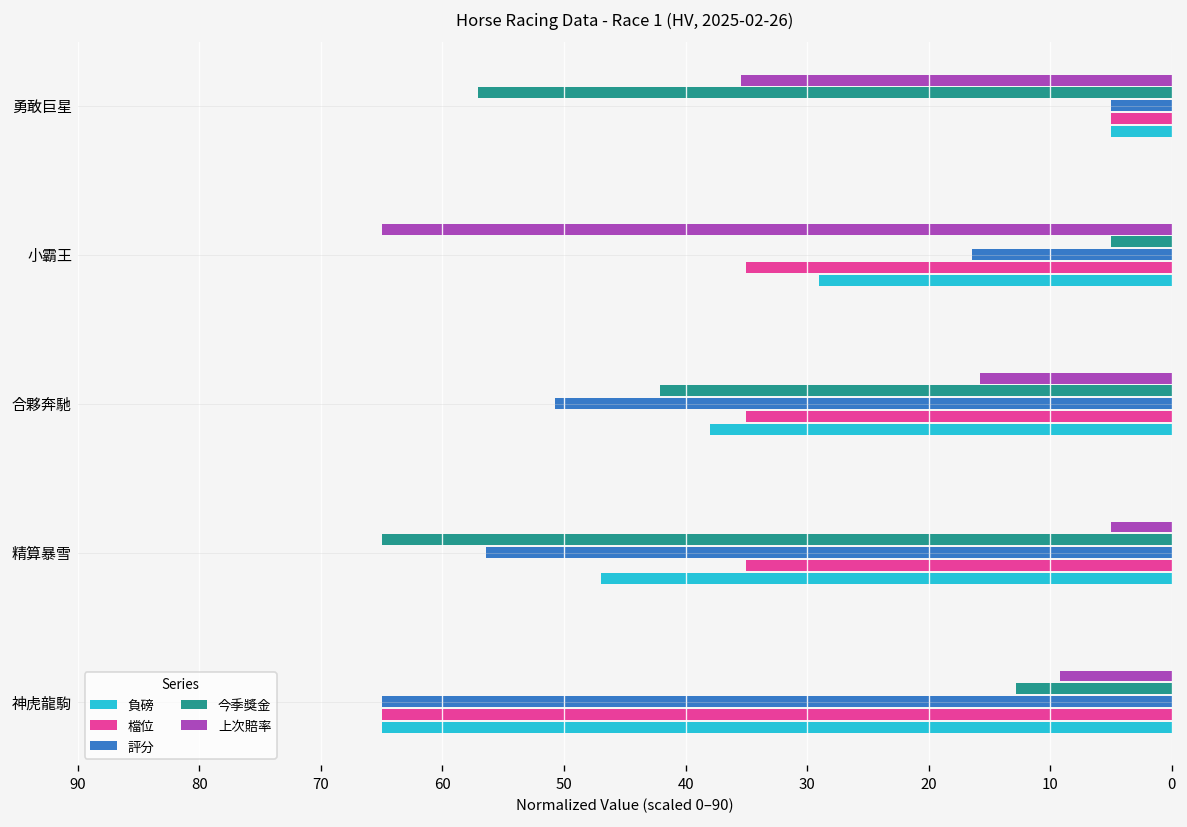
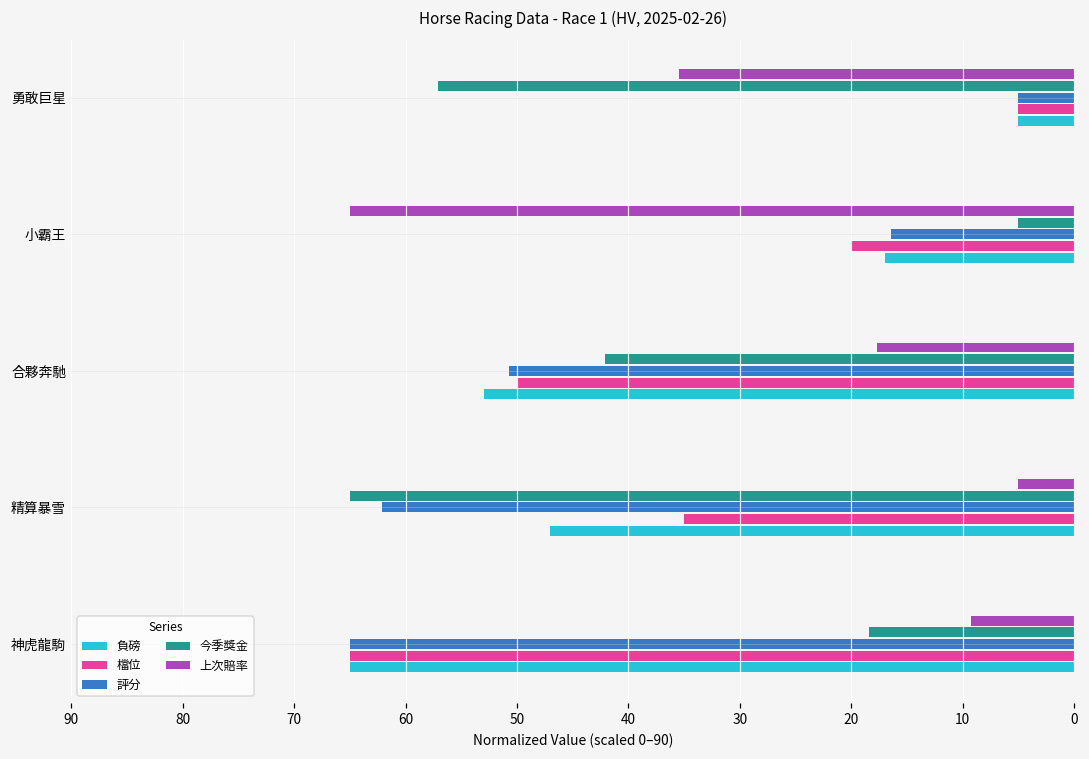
  {
    "負磅": {
      "勇敢巨星": 5.0,
-     "小霸王": 29.0,
-     "合夥奔馳": 38.0,
+     "小霸王": 17.0,
+     "合夥奔馳": 53.0,
      "精算暴雪": 47.0,
      "神虎龍駒": 65.0
    },
    "檔位": {
      "勇敢巨星": 5.0,
-     "小霸王": 35.0,
-     "合夥奔馳": 35.0,
+     "小霸王": 20.0,
+     "合夥奔馳": 50.0,
      "精算暴雪": 35.0,
      "神虎龍駒": 65.0
    },
    "評分": {
      "勇敢巨星": 5.0,
      "小霸王": 16.4,
      "合夥奔馳": 50.7,
-     "精算暴雪": 56.4,
+     "精算暴雪": 62.1,
      "神虎龍駒": 65.0
    },
    "今季獎金": {
      "勇敢巨星": 57.1,
      "小霸王": 5.0,
      "合夥奔馳": 42.1,
      "精算暴雪": 65.0,
-     "神虎龍駒": 12.8
+     "神虎龍駒": 18.4
    },
    "上次賠率": {
      "勇敢巨星": 35.5,
      "小霸王": 65.0,
-     "合夥奔馳": 15.8,
+     "合夥奔馳": 17.7,
      "精算暴雪": 5.0,
      "神虎龍駒": 9.2
    }
  }
